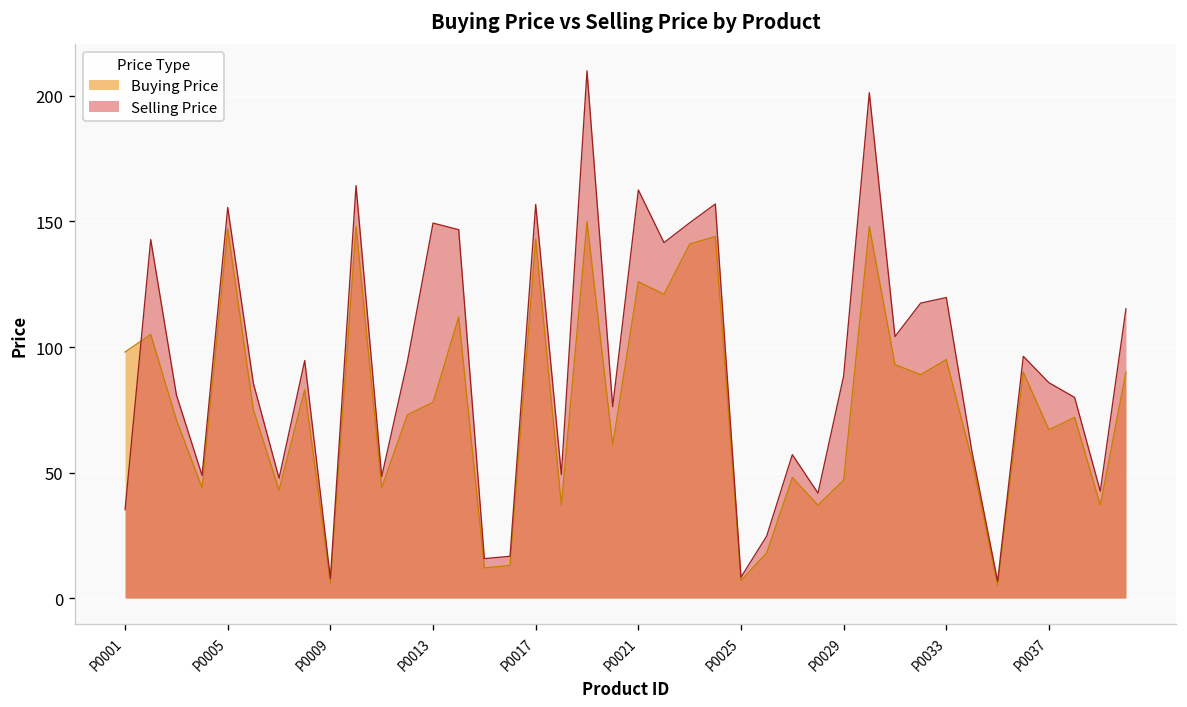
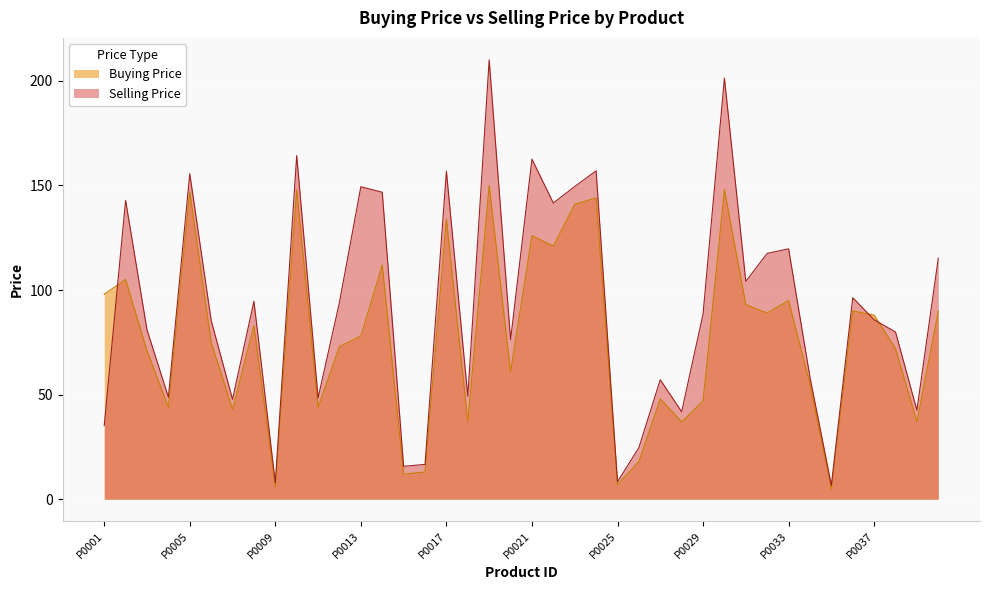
  {
    "Buying Price": {
      "P0001": 98,
      "P0005": 147,
      "P0009": 6,
      "P0013": 78,
-     "P0017": 143,
+     "P0017": 134,
      "P0021": 126,
      "P0025": 7,
      "P0029": 47,
      "P0033": 95,
-     "P0037": 67
+     "P0037": 88
    },
    "Selling Price": {
      "P0001": 35,
      "P0005": 156,
      "P0009": 8,
      "P0013": 149,
      "P0017": 157,
      "P0021": 163,
      "P0025": 8,
      "P0029": 88,
      "P0033": 120,
      "P0037": 86
    }
  }
